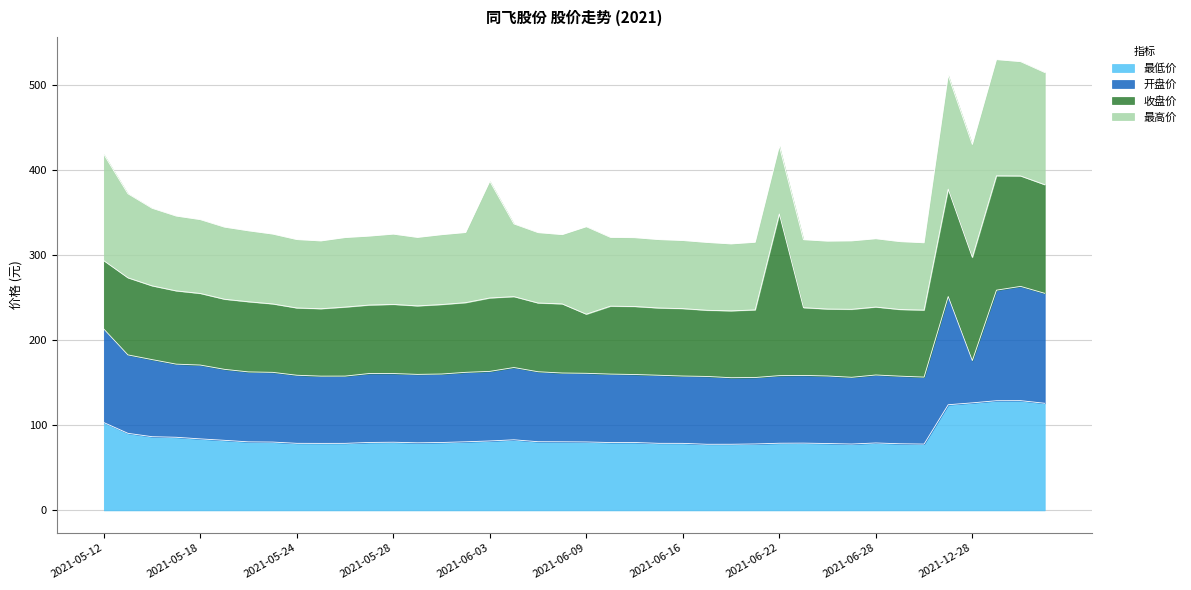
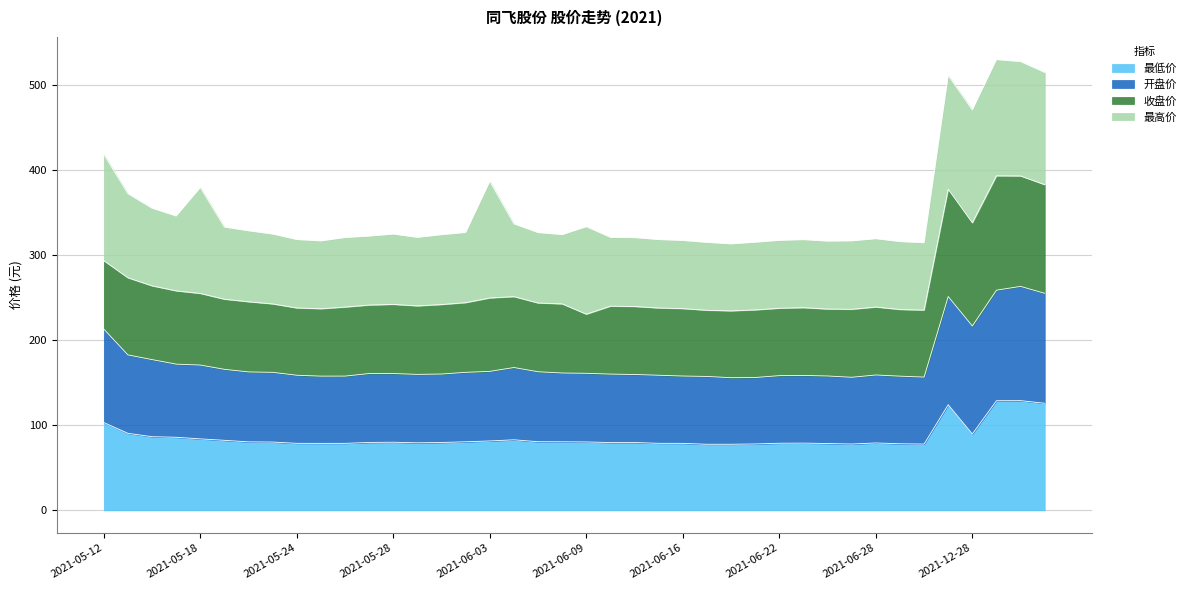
  {
    "最低价": {
      "2021-05-12": 100,
      "2021-05-18": 80,
      "2021-05-24": 80,
      "2021-05-28": 80,
      "2021-06-03": 80,
      "2021-06-09": 80,
      "2021-06-16": 80,
      "2021-06-22": 80,
      "2021-06-28": 80,
-     "2021-12-28": 130
+     "2021-12-28": 90
    },
    "开盘价": {
      "2021-05-12": 110,
      "2021-05-18": 90,
      "2021-05-24": 80,
      "2021-05-28": 80,
      "2021-06-03": 80,
      "2021-06-09": 80,
      "2021-06-16": 80,
      "2021-06-22": 80,
      "2021-06-28": 80,
-     "2021-12-28": 50
+     "2021-12-28": 130
    },
    "收盘价": {
      "2021-05-12": 80,
      "2021-05-18": 80,
      "2021-05-24": 80,
      "2021-05-28": 80,
      "2021-06-03": 90,
      "2021-06-09": 70,
      "2021-06-16": 80,
-     "2021-06-22": 190,
+     "2021-06-22": 80,
      "2021-06-28": 80,
      "2021-12-28": 120
    },
    "最高价": {
      "2021-05-12": 130,
-     "2021-05-18": 90,
+     "2021-05-18": 120,
      "2021-05-24": 80,
      "2021-05-28": 80,
      "2021-06-03": 140,
      "2021-06-09": 100,
      "2021-06-16": 80,
      "2021-06-22": 80,
      "2021-06-28": 80,
      "2021-12-28": 130
    }
  }
